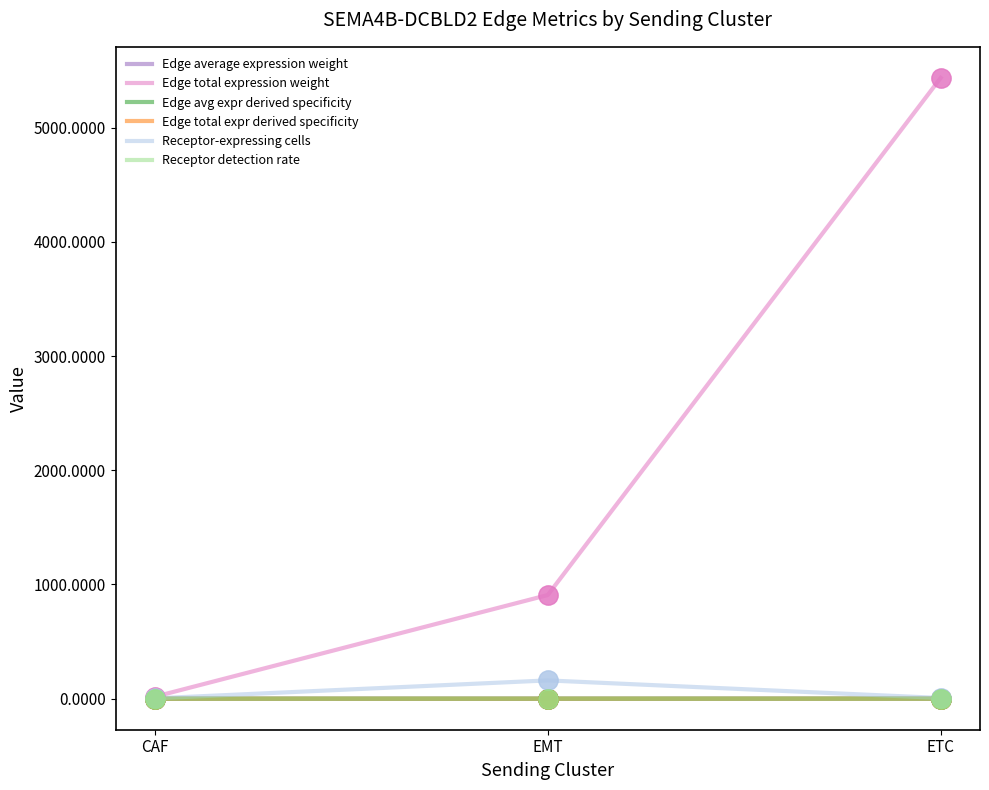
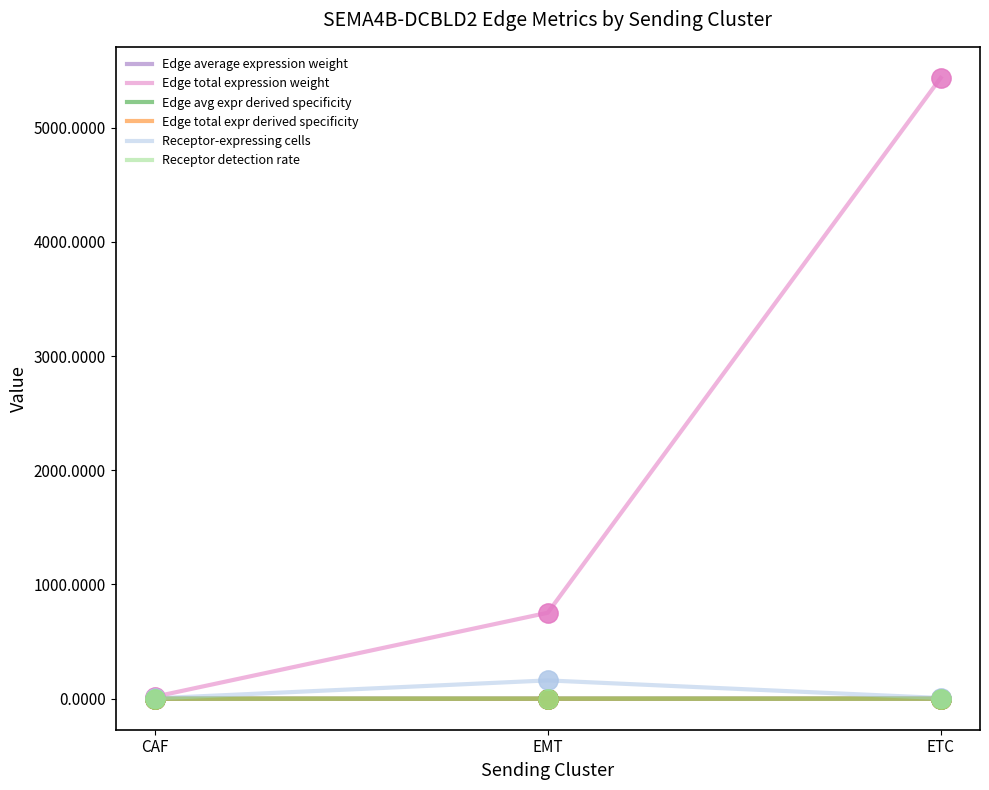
  {
    "Receptor detection rate": {
      "EMT": 0
    },
    "Edge total expression weight": {
-     "EMT": 910,
+     "EMT": 750,
      "ETC": 5440
    },
    "Receptor-expressing cells": {
      "EMT": 160
    }
  }
